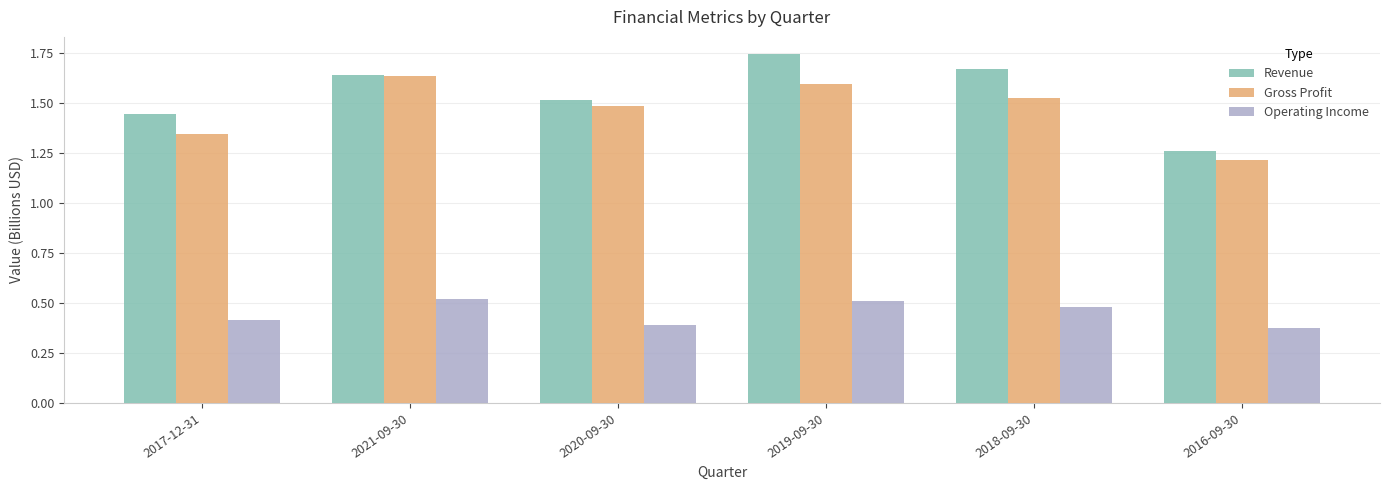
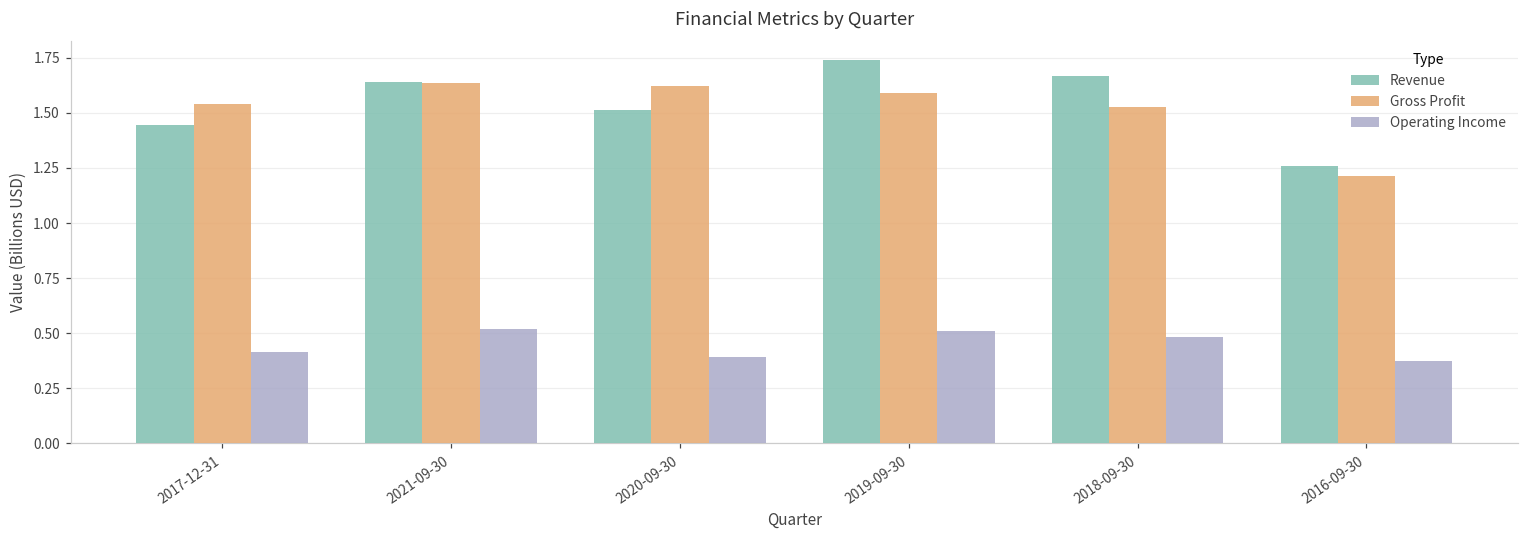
  {
    "Gross Profit": {
-     "2017-12-31": 1.35,
+     "2017-12-31": 1.54,
      "2021-09-30": 1.63,
-     "2020-09-30": 1.49,
+     "2020-09-30": 1.62,
      "2019-09-30": 1.59,
      "2018-09-30": 1.52,
      "2016-09-30": 1.21
    }
  }
